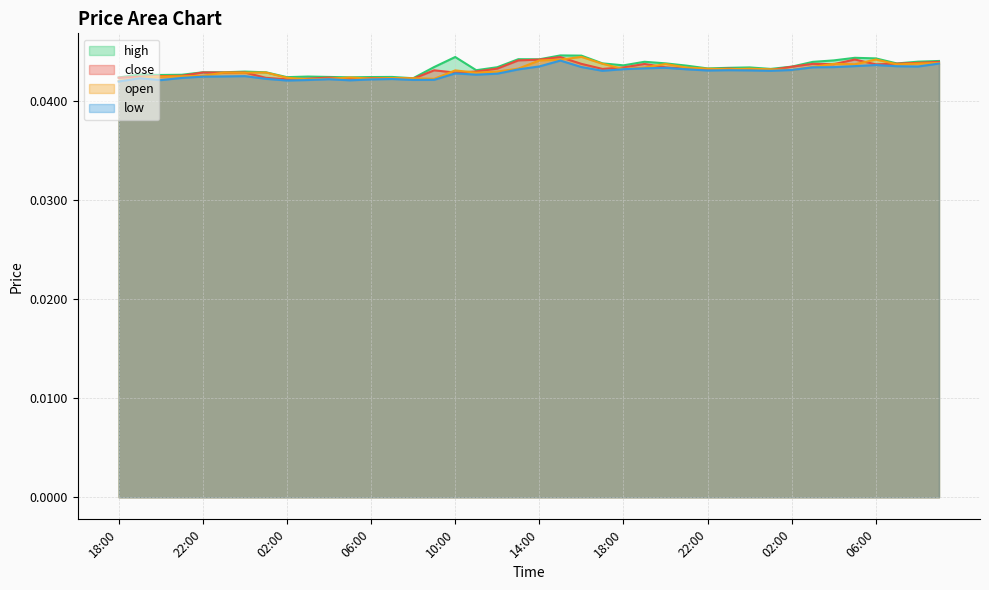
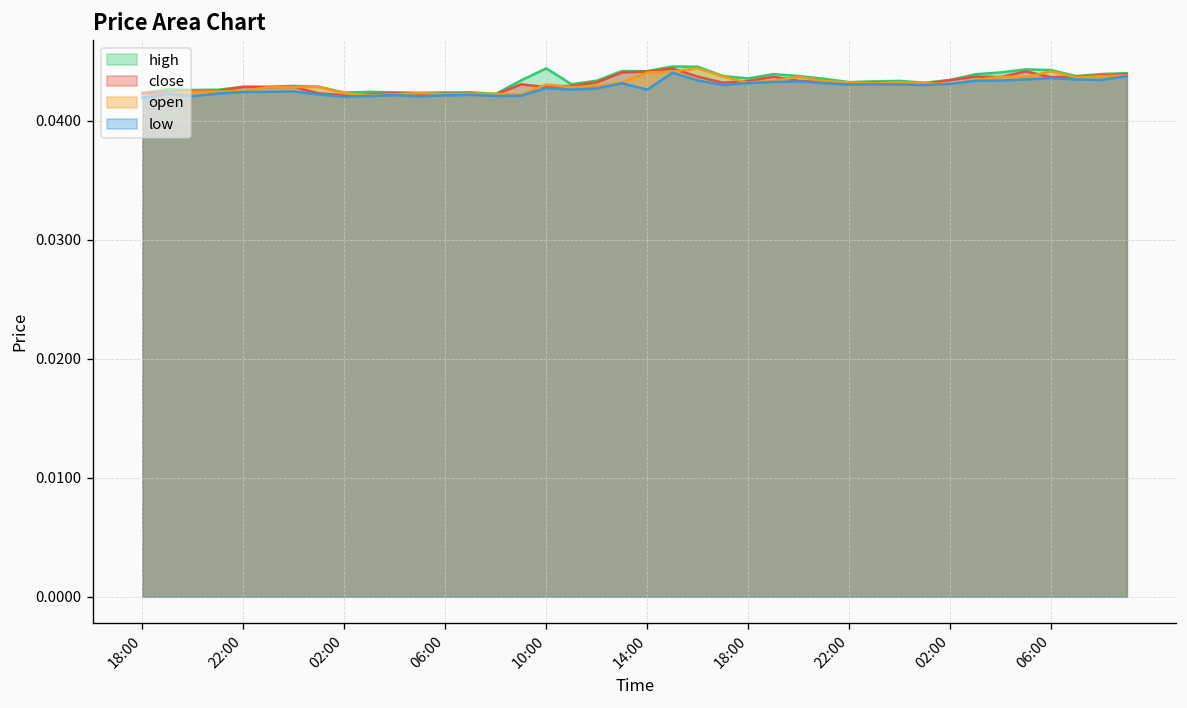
  {
    "high": {
      "10:00": 0.044
    },
    "low": {
-     "14:00": 0.0434
+     "14:00": 0.0426
    }
  }
